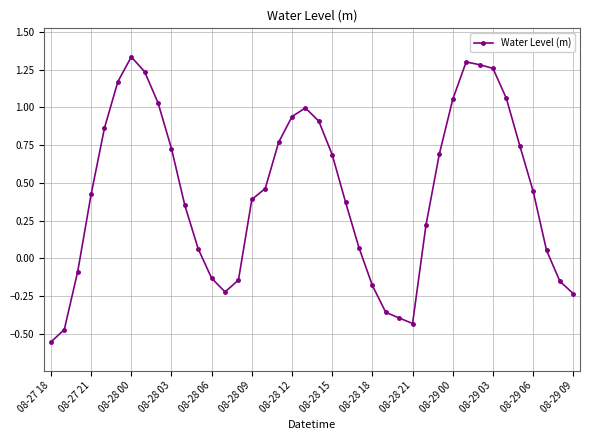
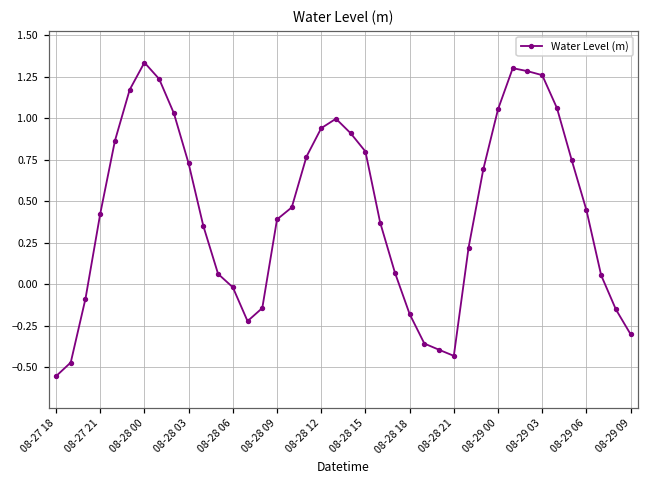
  {
    "08-27 18": -0.56,
    "08-27 21": 0.42,
    "08-28 00": 1.34,
    "08-28 03": 0.73,
-   "08-28 06": -0.13,
+   "08-28 06": -0.02,
    "08-28 09": 0.39,
    "08-28 12": 0.94,
-   "08-28 15": 0.69,
+   "08-28 15": 0.80,
    "08-28 18": -0.18,
    "08-28 21": -0.43,
    "08-29 00": 1.05,
    "08-29 03": 1.26,
    "08-29 06": 0.45,
-   "08-29 09": -0.23
+   "08-29 09": -0.30
  }
